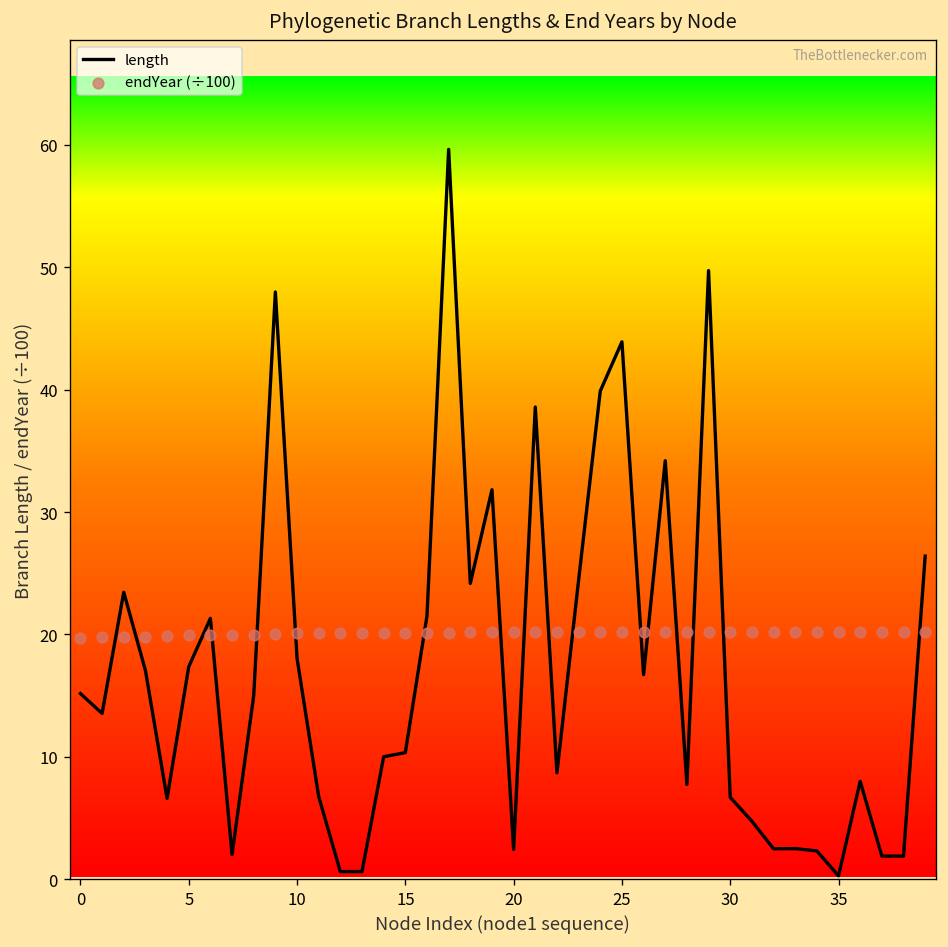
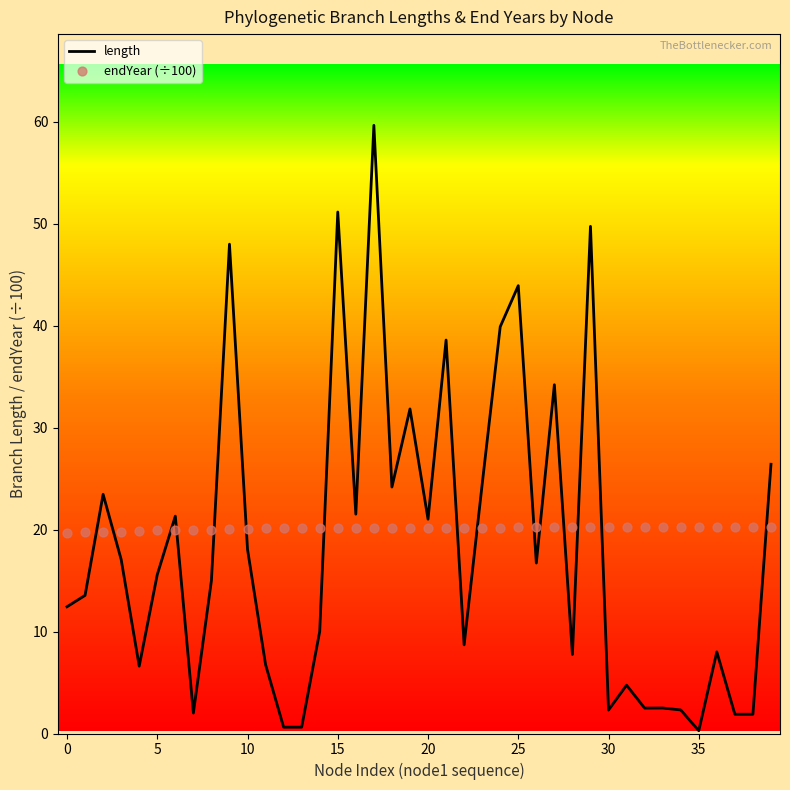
  {
    "length": {
-     "0": 15.2,
-     "5": 17.4,
+     "0": 12.4,
+     "5": 15.6,
      "10": 18.1,
-     "15": 10.3,
-     "20": 2.4,
+     "15": 51.1,
+     "20": 21.0,
      "25": 43.9,
-     "30": 6.7,
+     "30": 2.3,
      "35": 0.3
    }
  }
